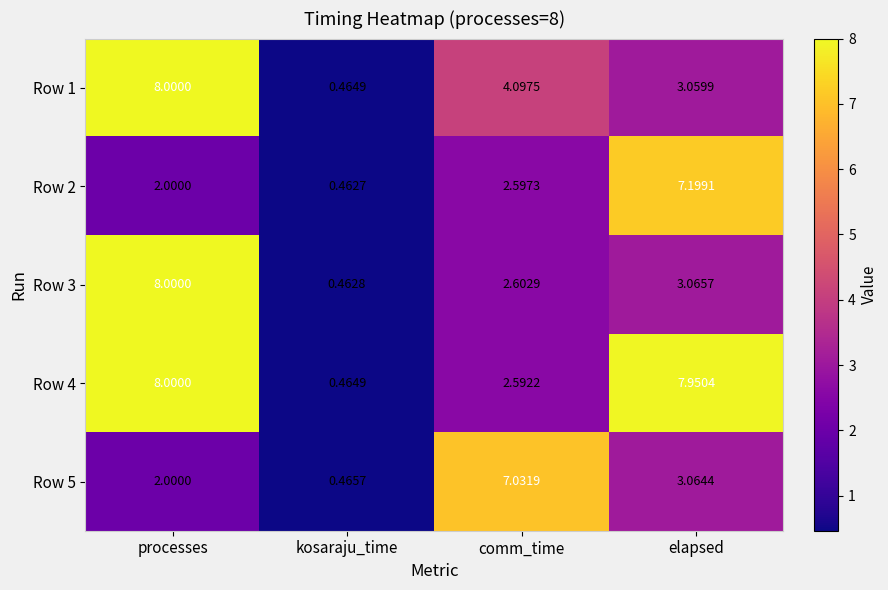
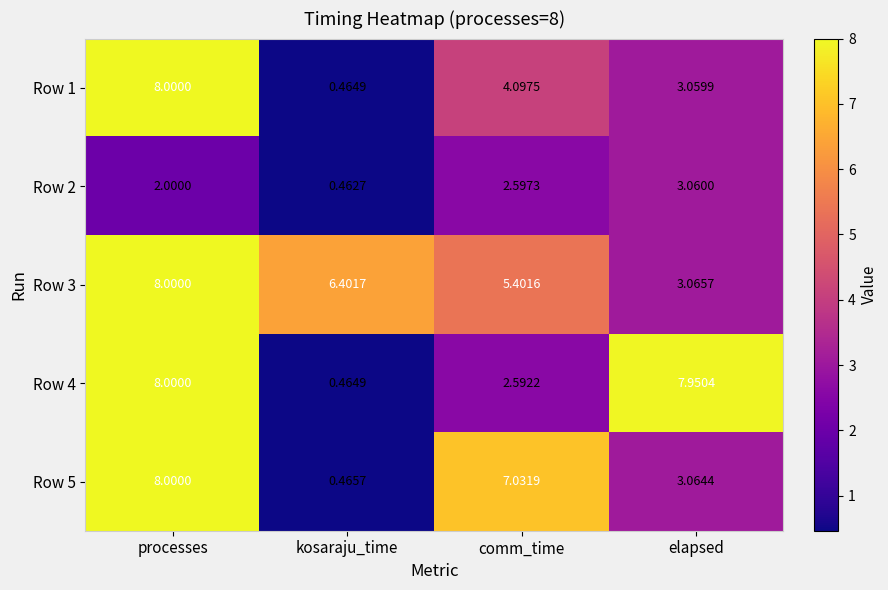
  {
    "Row 1": {
      "processes": 8.0000,
      "kosaraju_time": 0.4649,
      "comm_time": 4.0975,
      "elapsed": 3.0599
    },
    "Row 2": {
      "processes": 2.0000,
      "kosaraju_time": 0.4627,
      "comm_time": 2.5973,
-     "elapsed": 7.1991
+     "elapsed": 3.0600
    },
    "Row 3": {
      "processes": 8.0000,
-     "kosaraju_time": 0.4628,
-     "comm_time": 2.6029,
+     "kosaraju_time": 6.4017,
+     "comm_time": 5.4016,
      "elapsed": 3.0657
    },
    "Row 4": {
      "processes": 8.0000,
      "kosaraju_time": 0.4649,
      "comm_time": 2.5922,
      "elapsed": 7.9504
    },
    "Row 5": {
-     "processes": 2.0000,
+     "processes": 8.0000,
      "kosaraju_time": 0.4657,
      "comm_time": 7.0319,
      "elapsed": 3.0644
    }
  }
